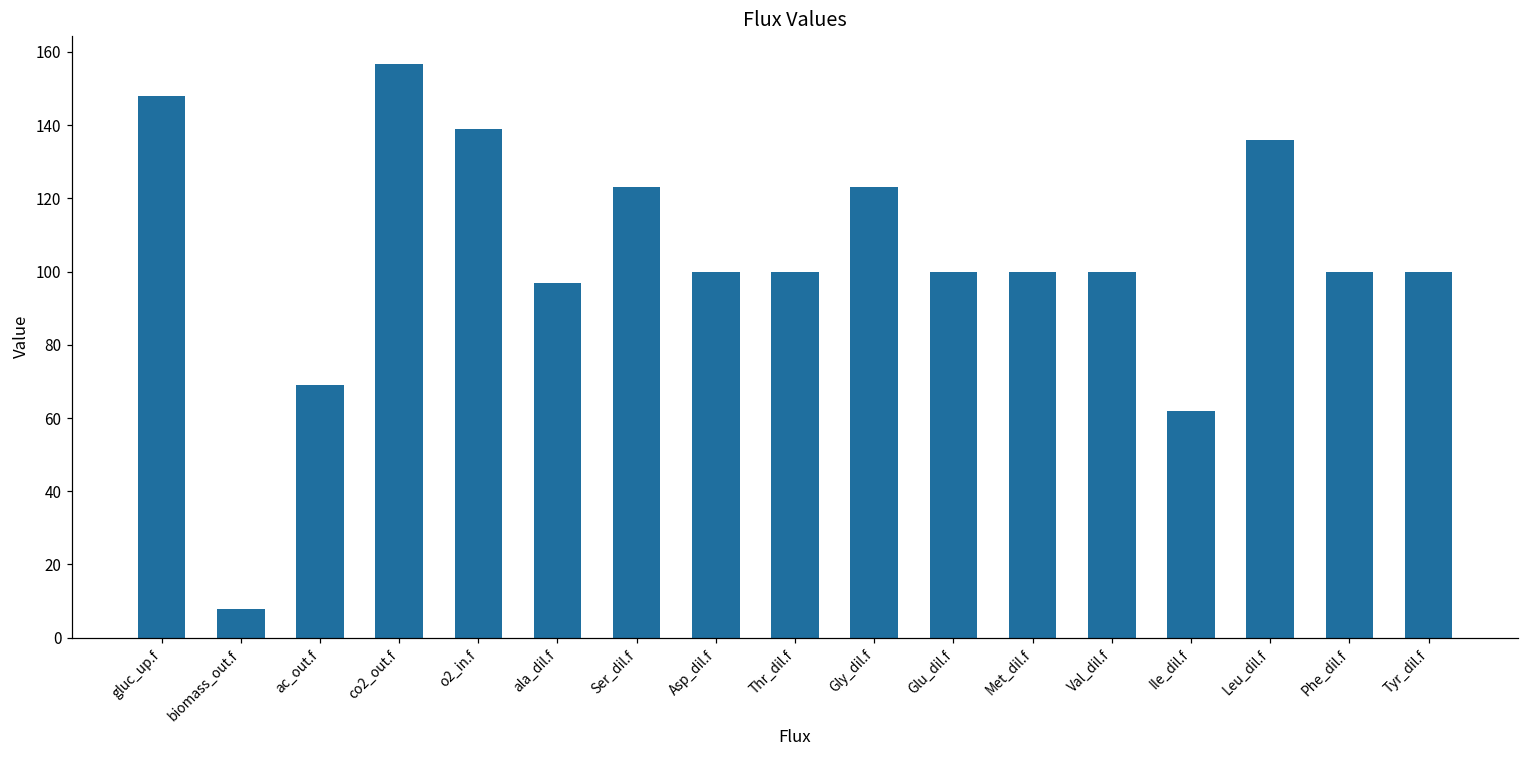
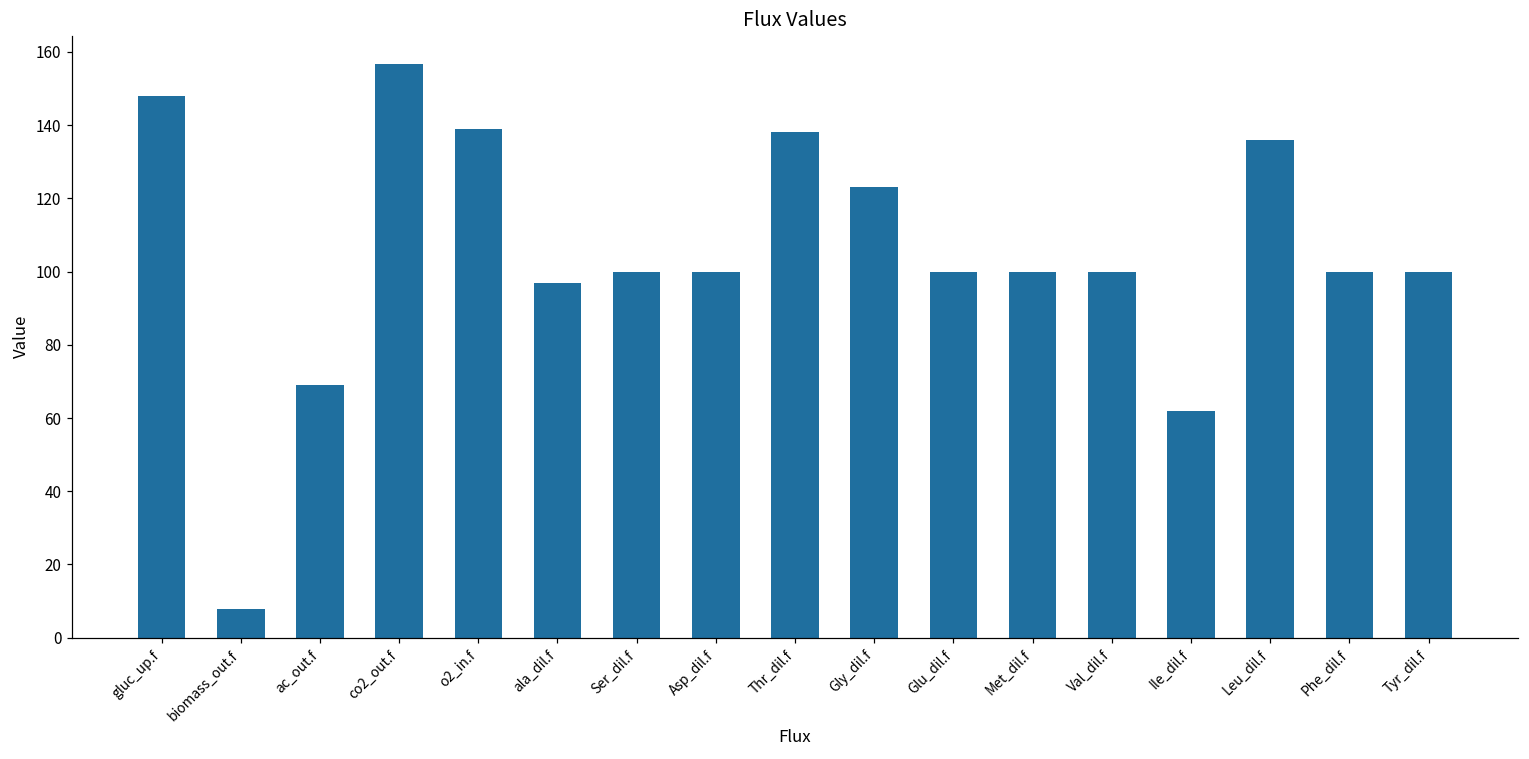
  {
    "gluc_up.f": 148,
    "biomass_out.f": 8,
    "ac_out.f": 69,
    "co2_out.f": 157,
    "o2_in.f": 139,
    "ala_dil.f": 97,
-   "Ser_dil.f": 123,
+   "Ser_dil.f": 100,
    "Asp_dil.f": 100,
-   "Thr_dil.f": 100,
+   "Thr_dil.f": 138,
    "Gly_dil.f": 123,
    "Glu_dil.f": 100,
    "Met_dil.f": 100,
    "Val_dil.f": 100,
    "Ile_dil.f": 62,
    "Leu_dil.f": 136,
    "Phe_dil.f": 100,
    "Tyr_dil.f": 100
  }
